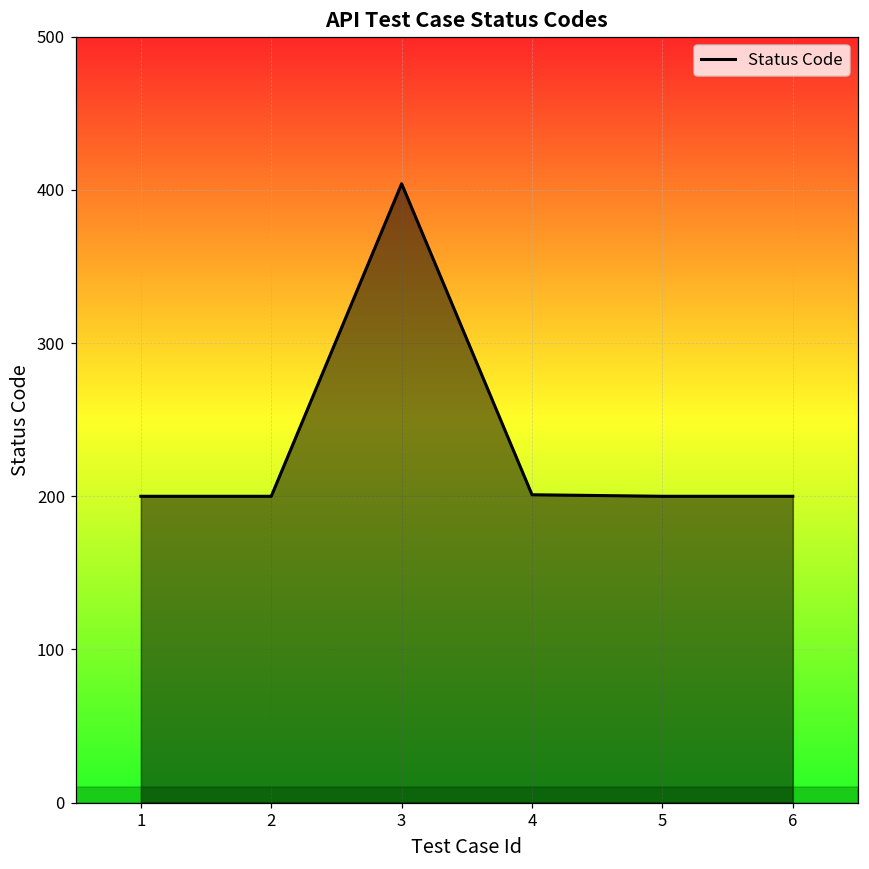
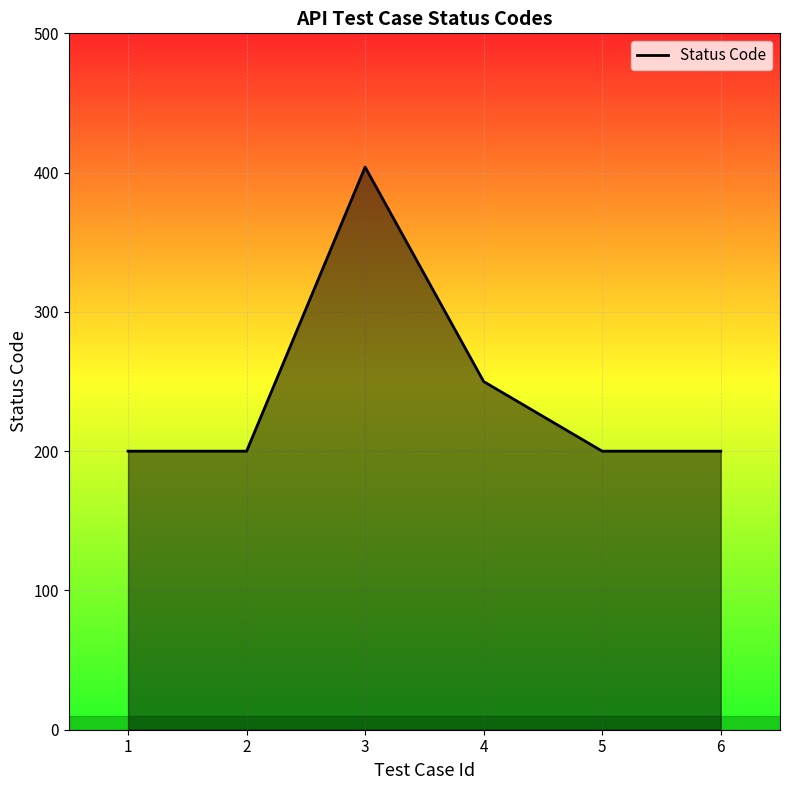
  {
    "1": 200,
    "2": 200,
    "3": 404,
-   "4": 201,
+   "4": 250,
    "5": 200,
    "6": 200
  }
